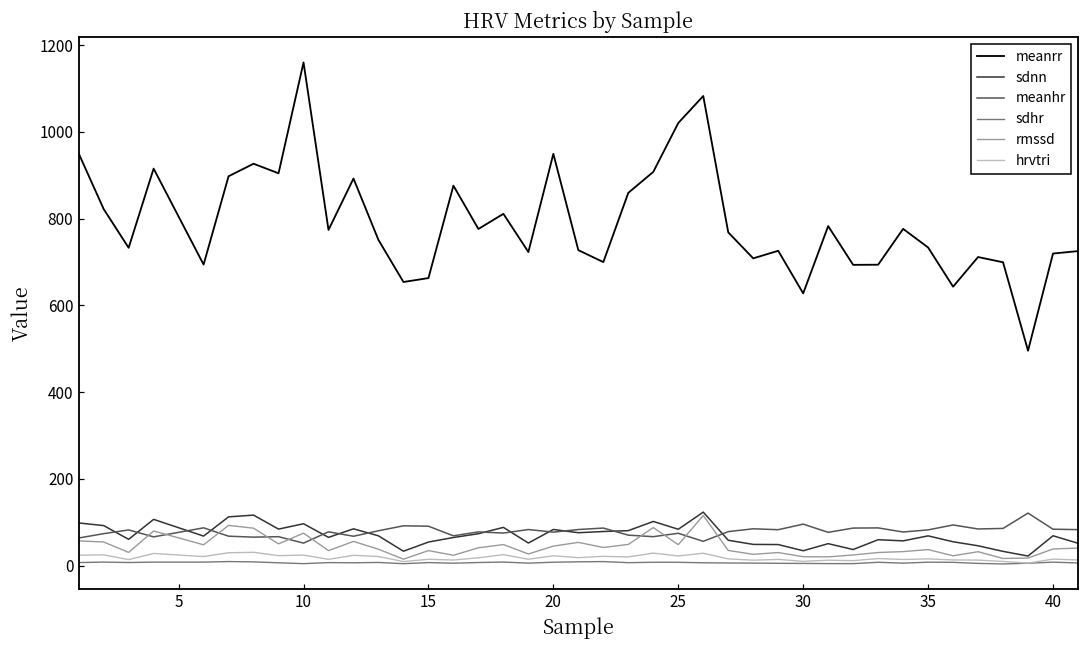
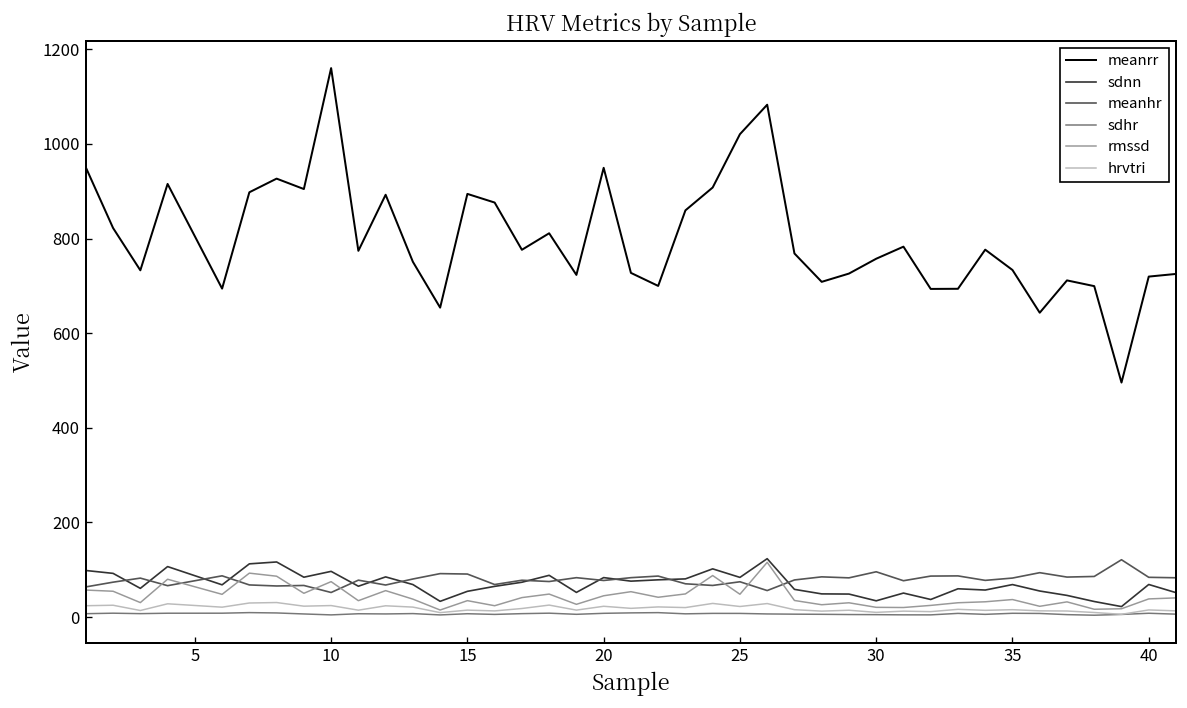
  {
    "meanrr": {
      "10": 1160,
-     "15": 660,
+     "15": 890,
      "20": 950,
      "25": 1020,
-     "30": 630,
+     "30": 760,
      "35": 730,
      "40": 720
    }
  }
